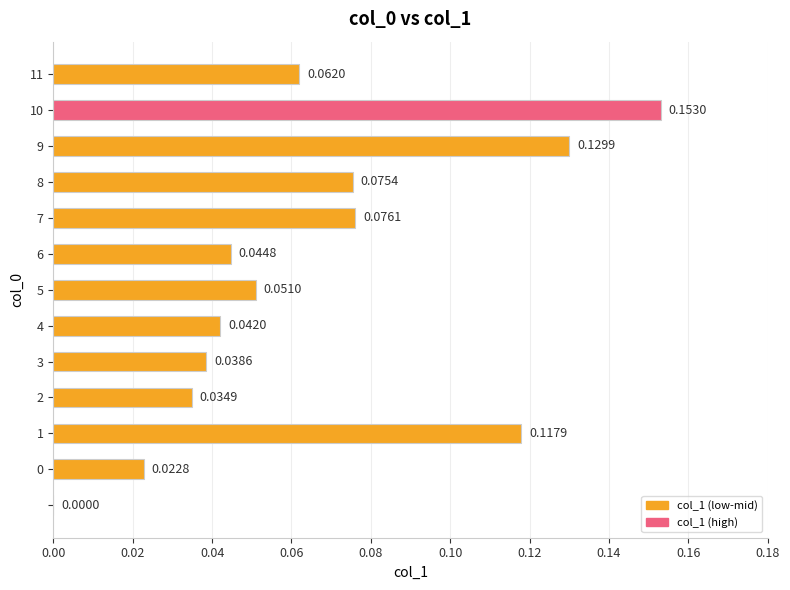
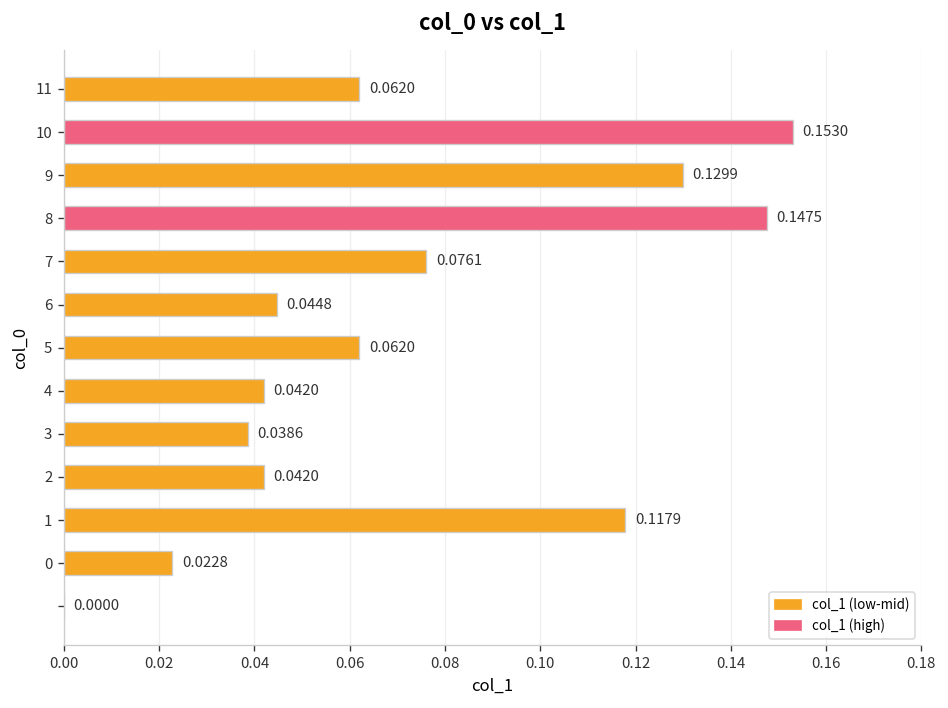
  {
    "11": 0.0620,
    "10": 0.1530,
    "9": 0.1299,
-   "8": 0.0754,
+   "8": 0.1475,
    "7": 0.0761,
    "6": 0.0448,
-   "5": 0.0510,
+   "5": 0.0620,
    "4": 0.0420,
    "3": 0.0386,
-   "2": 0.0349,
+   "2": 0.0420,
    "1": 0.1179,
    "0": 0.0228
  }
